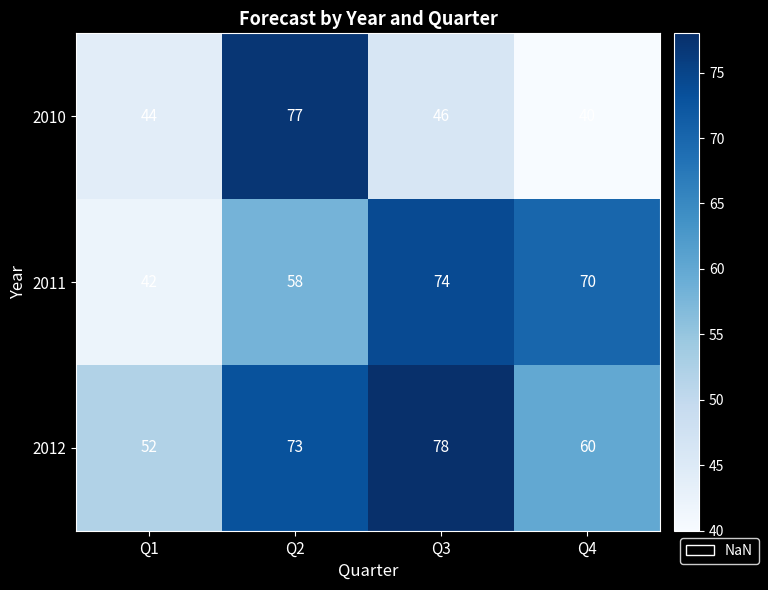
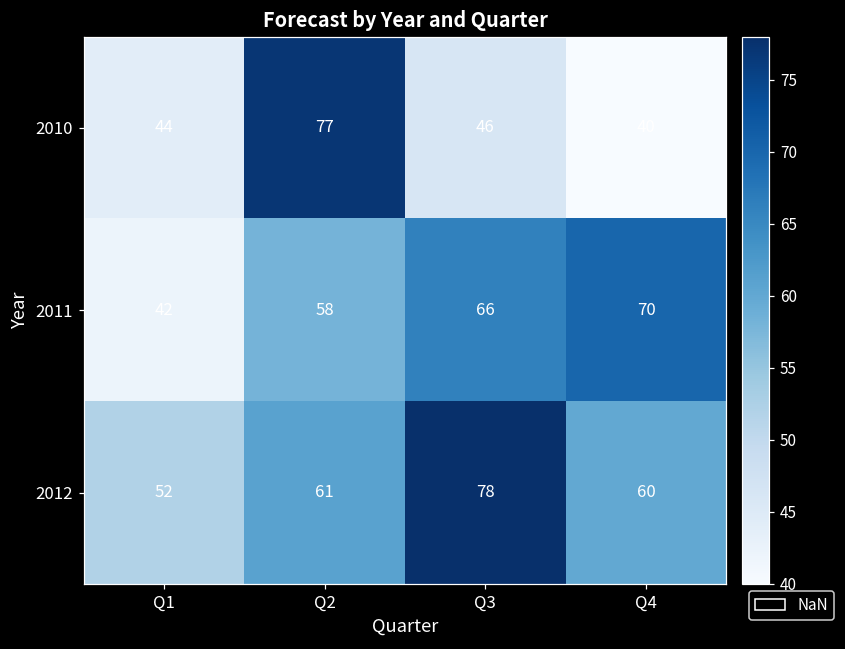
  {
    "2010": {
      "Q2": 77
    },
    "2011": {
      "Q2": 58,
-     "Q3": 74,
+     "Q3": 66,
      "Q4": 70
    },
    "2012": {
      "Q1": 52,
-     "Q2": 73,
+     "Q2": 61,
      "Q3": 78,
      "Q4": 60
    }
  }
